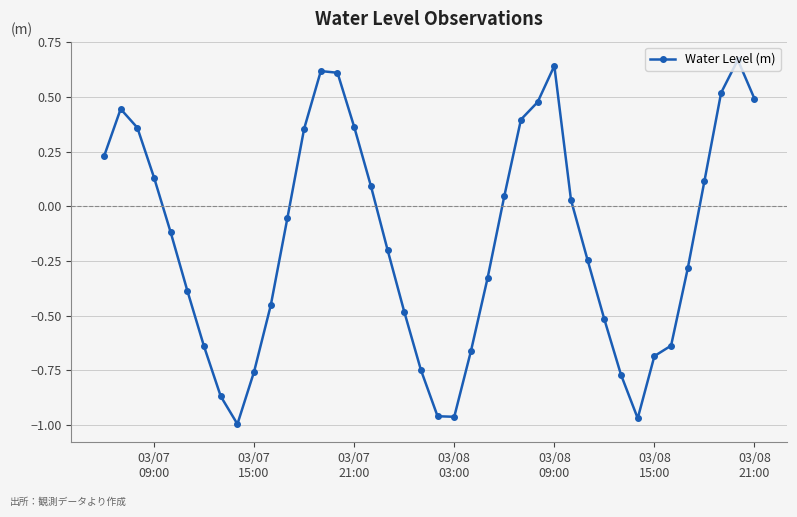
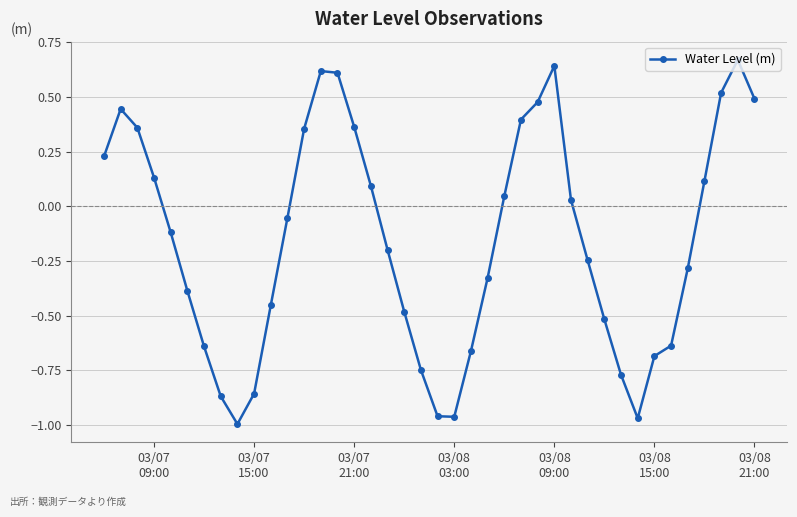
  {
    "03/07 09:00": 0.13,
-   "03/07 15:00": -0.76,
+   "03/07 15:00": -0.86,
    "03/07 21:00": 0.36,
    "03/08 03:00": -0.96,
    "03/08 09:00": 0.64,
    "03/08 15:00": -0.68,
    "03/08 21:00": 0.49
  }
